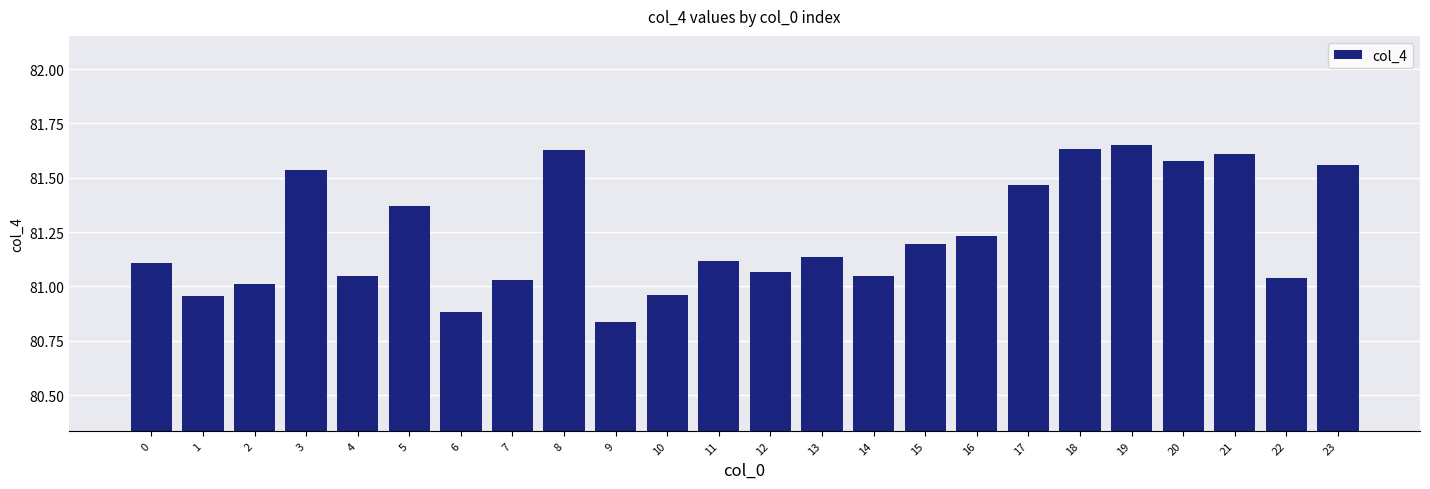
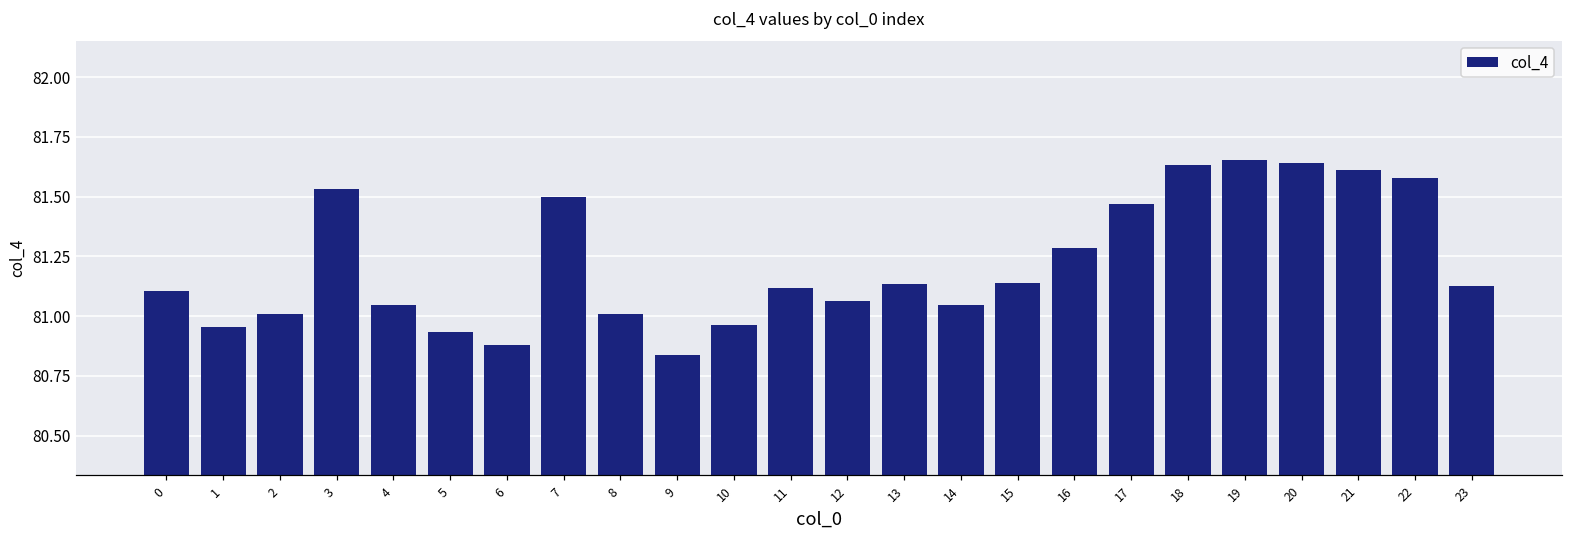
  {
    "0": 81.11,
    "1": 80.95,
    "2": 81.01,
    "3": 81.53,
    "4": 81.05,
-   "5": 81.37,
+   "5": 80.94,
    "6": 80.88,
-   "7": 81.03,
-   "8": 81.63,
+   "7": 81.50,
+   "8": 81.01,
    "9": 80.84,
    "10": 80.96,
    "11": 81.12,
    "12": 81.06,
    "13": 81.14,
    "14": 81.05,
-   "15": 81.20,
-   "16": 81.23,
+   "15": 81.14,
+   "16": 81.28,
    "17": 81.47,
    "18": 81.63,
    "19": 81.65,
-   "20": 81.58,
+   "20": 81.64,
    "21": 81.61,
-   "22": 81.04,
-   "23": 81.56
+   "22": 81.58,
+   "23": 81.13
  }
